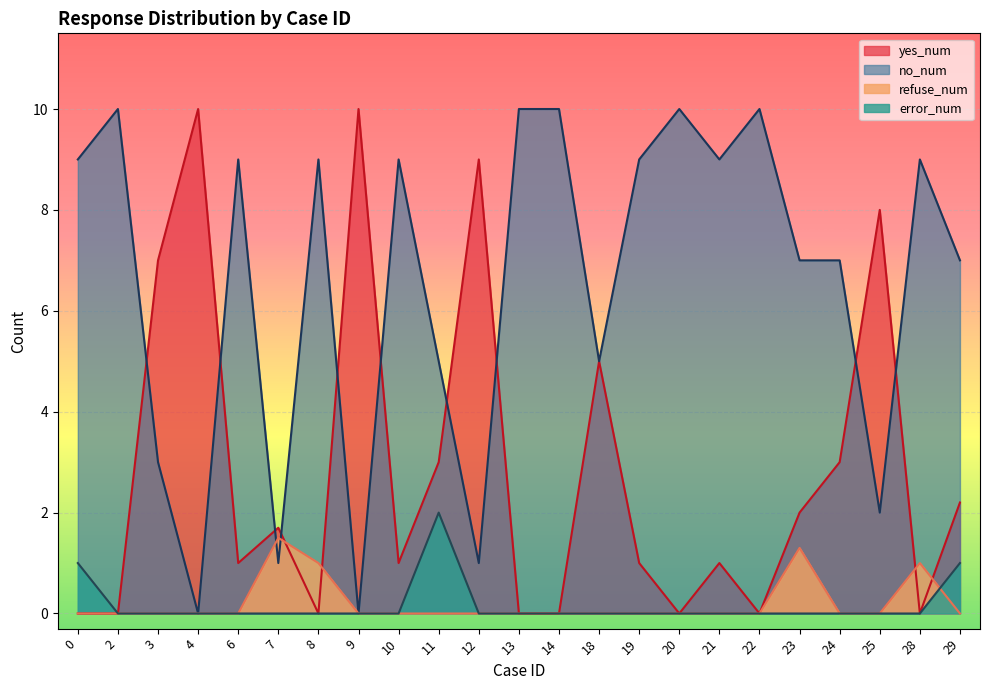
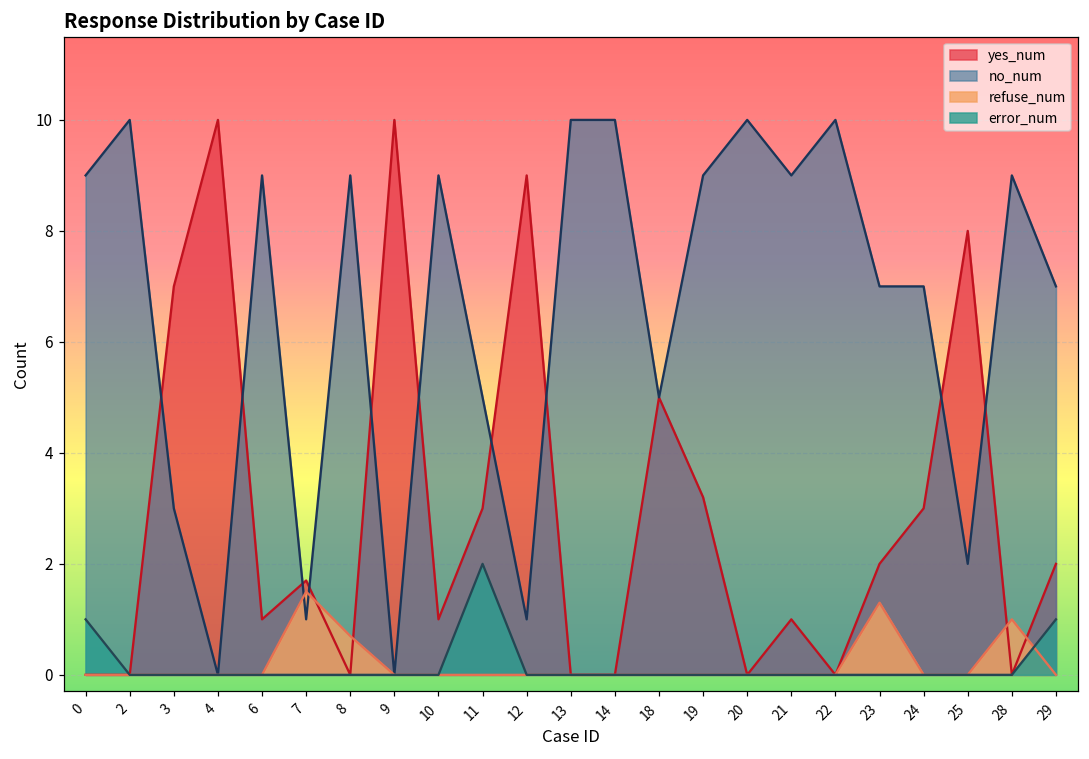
  {
    "yes_num": {
      "3": 7.0,
      "4": 10.0,
      "6": 1.0,
      "7": 1.7,
      "9": 10.0,
      "10": 1.0,
      "11": 3.0,
      "12": 9.0,
-     "19": 1.0,
+     "19": 3.2,
      "21": 1.0,
      "23": 2.0,
      "24": 3.0,
      "25": 8.0,
-     "29": 2.2
+     "29": 2.0
    },
    "refuse_num": {
      "7": 1.5,
-     "8": 1.0,
+     "8": 0.7,
      "11": 0.0,
      "23": 1.3,
      "28": 1.0,
      "29": 0.0
    }
  }
